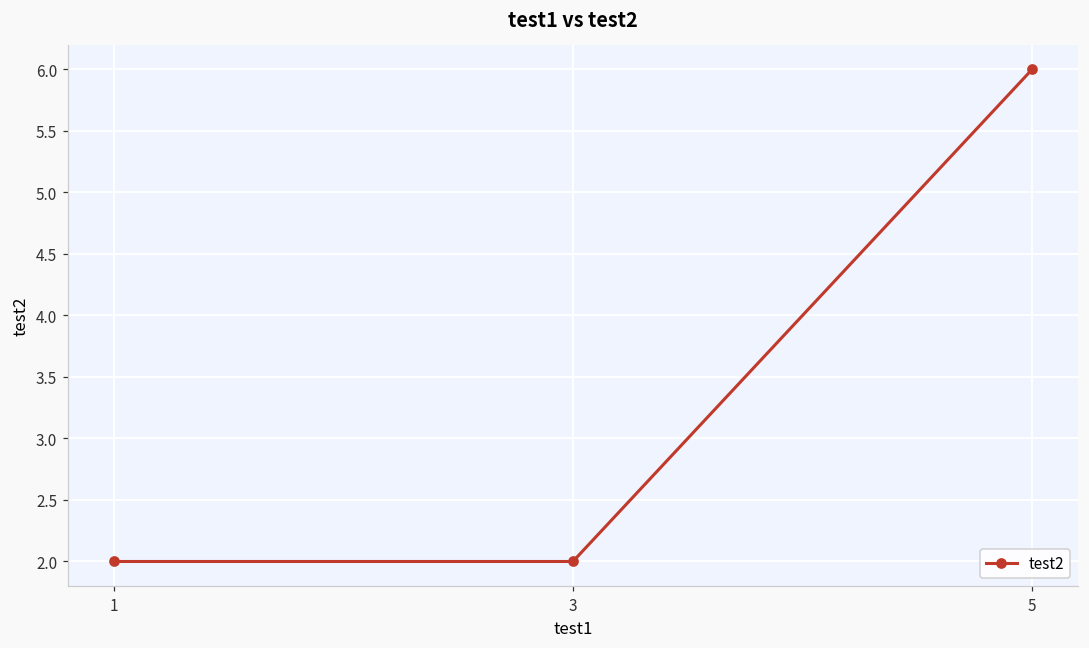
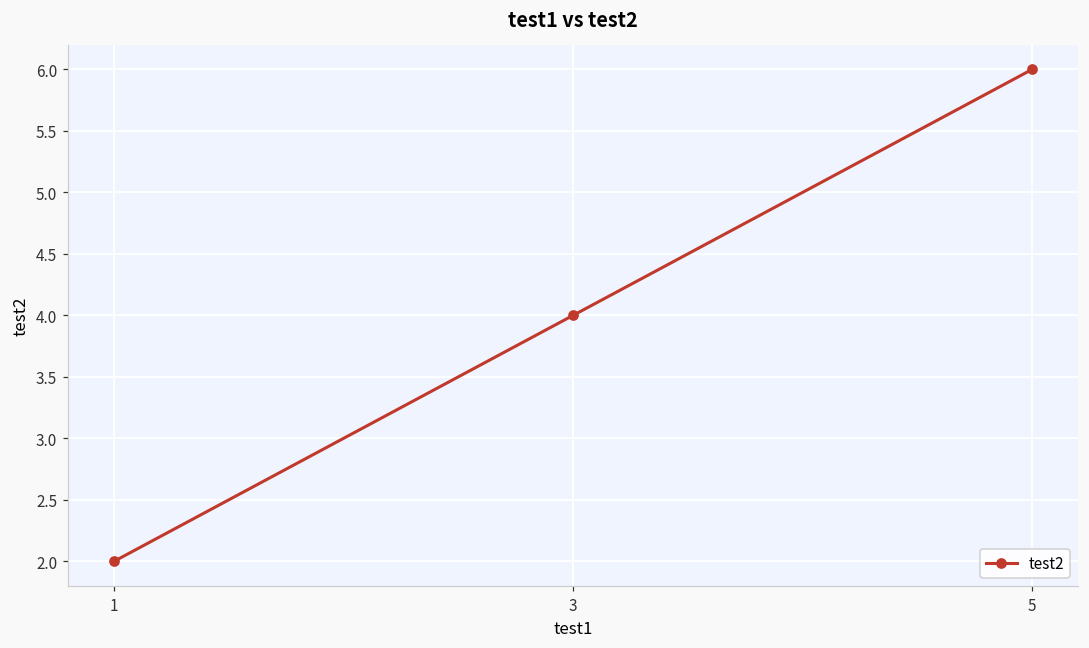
  {
    "1": 2,
-   "3": 2,
+   "3": 4,
    "5": 6
  }
